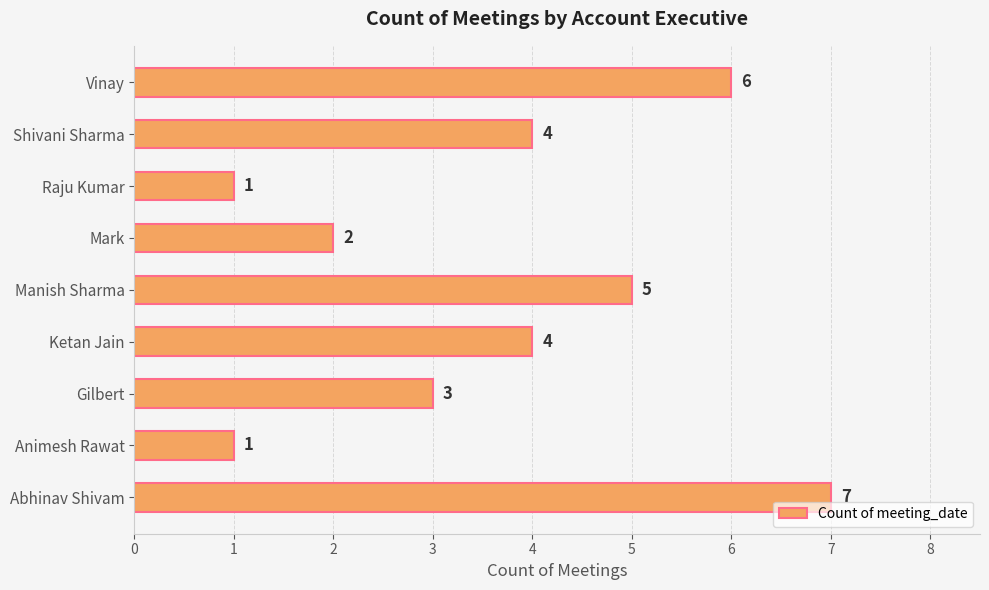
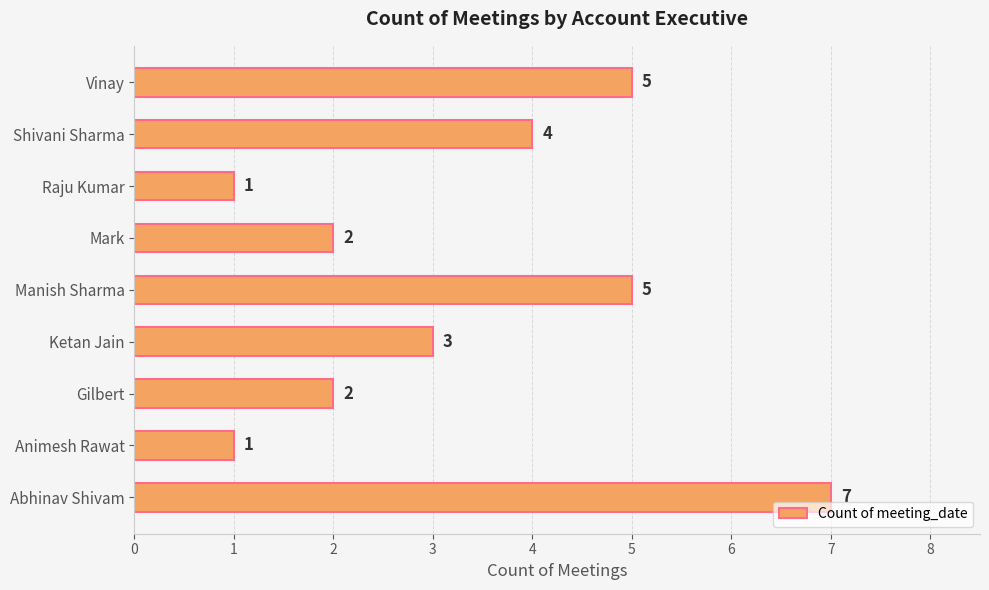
  {
-   "Vinay": 6,
+   "Vinay": 5,
    "Shivani Sharma": 4,
    "Raju Kumar": 1,
    "Mark": 2,
    "Manish Sharma": 5,
-   "Ketan Jain": 4,
-   "Gilbert": 3,
+   "Ketan Jain": 3,
+   "Gilbert": 2,
    "Animesh Rawat": 1
  }
